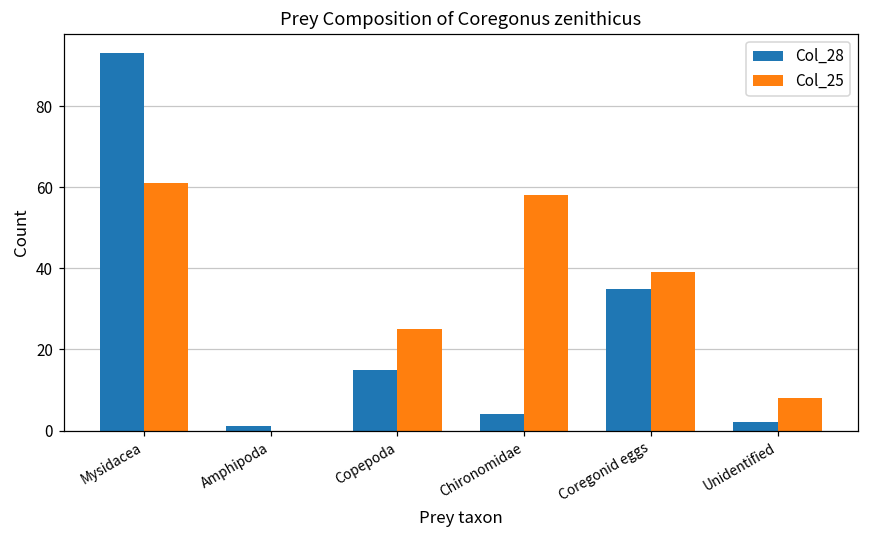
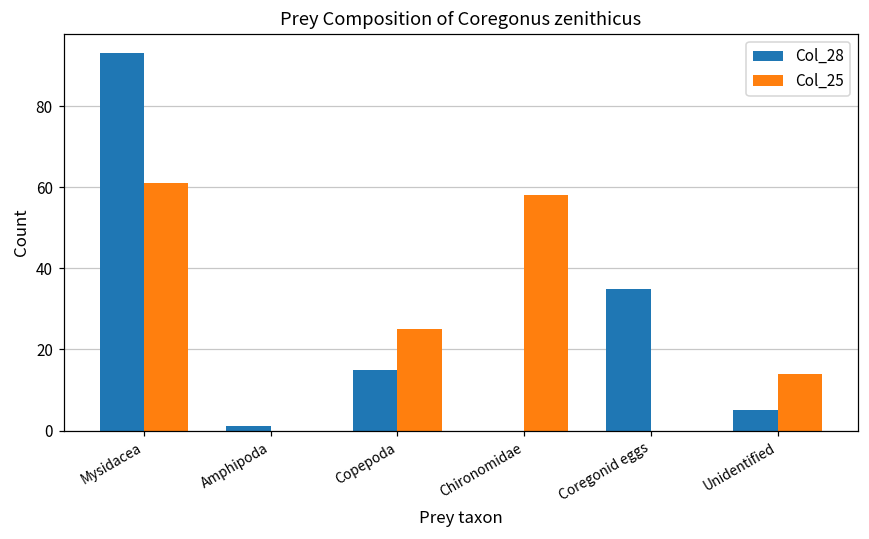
  {
    "Col_28": {
      "Mysidacea": 93,
      "Amphipoda": 1,
      "Copepoda": 15,
-     "Chironomidae": 4,
+     "Chironomidae": 0,
      "Coregonid eggs": 35,
-     "Unidentified": 2
+     "Unidentified": 5
    },
    "Col_25": {
      "Mysidacea": 61,
      "Amphipoda": 0,
      "Copepoda": 25,
      "Chironomidae": 58,
-     "Coregonid eggs": 39,
-     "Unidentified": 8
+     "Coregonid eggs": 0,
+     "Unidentified": 14
    }
  }
